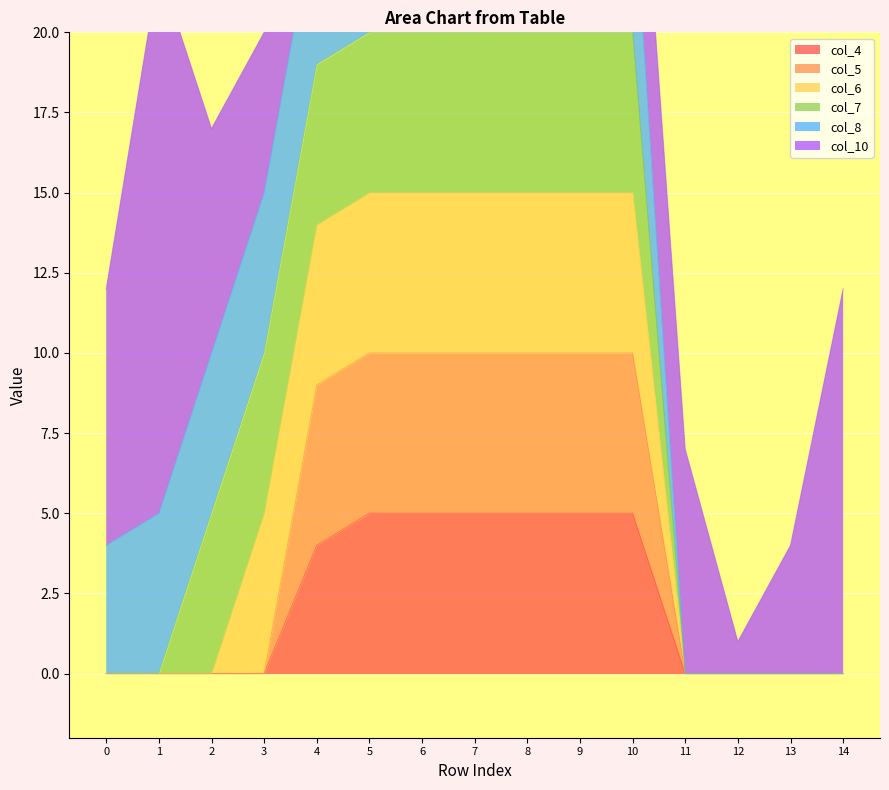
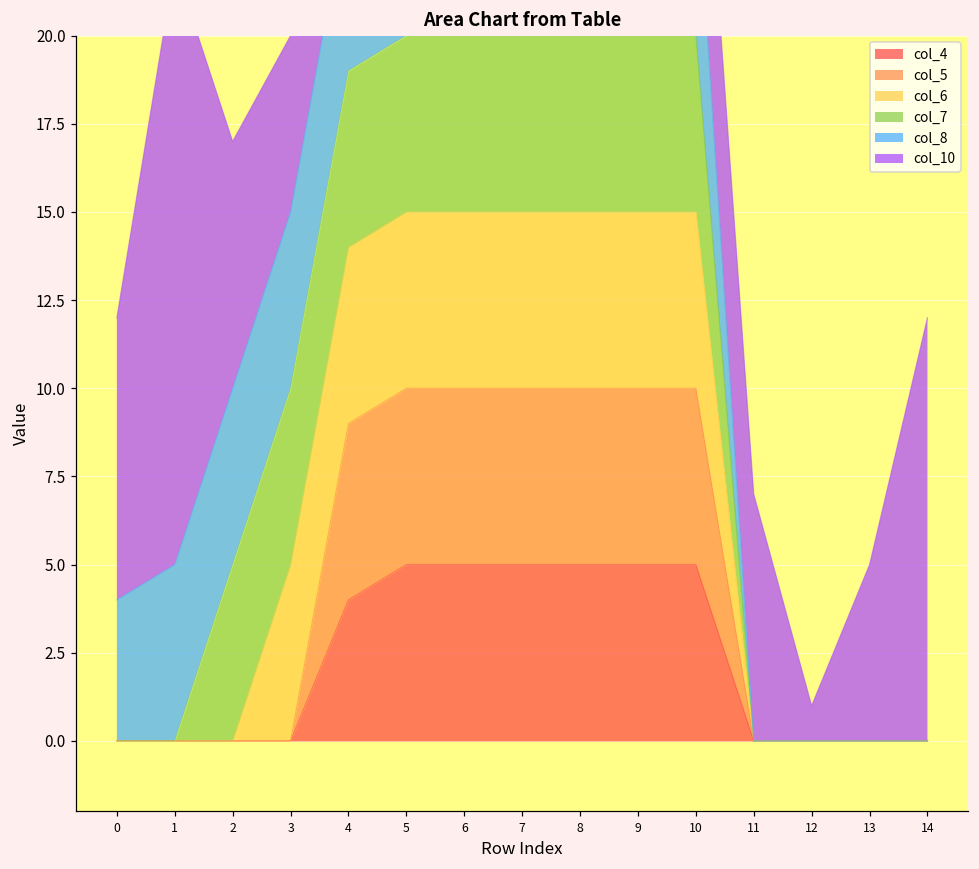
  {
    "col_4": {
      "4": 4,
      "5": 5,
      "6": 5,
      "7": 5,
      "8": 5,
      "9": 5,
      "10": 5
    },
    "col_5": {
      "4": 5,
      "5": 5,
      "6": 5,
      "7": 5,
      "8": 5,
      "9": 5,
      "10": 5
    },
    "col_6": {
      "3": 5,
      "4": 5,
      "5": 5,
      "6": 5,
      "7": 5,
      "8": 5,
      "9": 5,
      "10": 5
    },
    "col_7": {
      "2": 5,
      "3": 5,
      "4": 5,
      "5": 5,
      "6": 5,
      "7": 5,
      "8": 5,
      "9": 5,
      "10": 5
    },
    "col_8": {
      "0": 4,
      "1": 5,
      "2": 5,
      "3": 5
    },
    "col_10": {
      "0": 8,
      "2": 7,
      "3": 5,
      "11": 7,
      "12": 1,
-     "13": 4,
+     "13": 5,
      "14": 12
    }
  }
